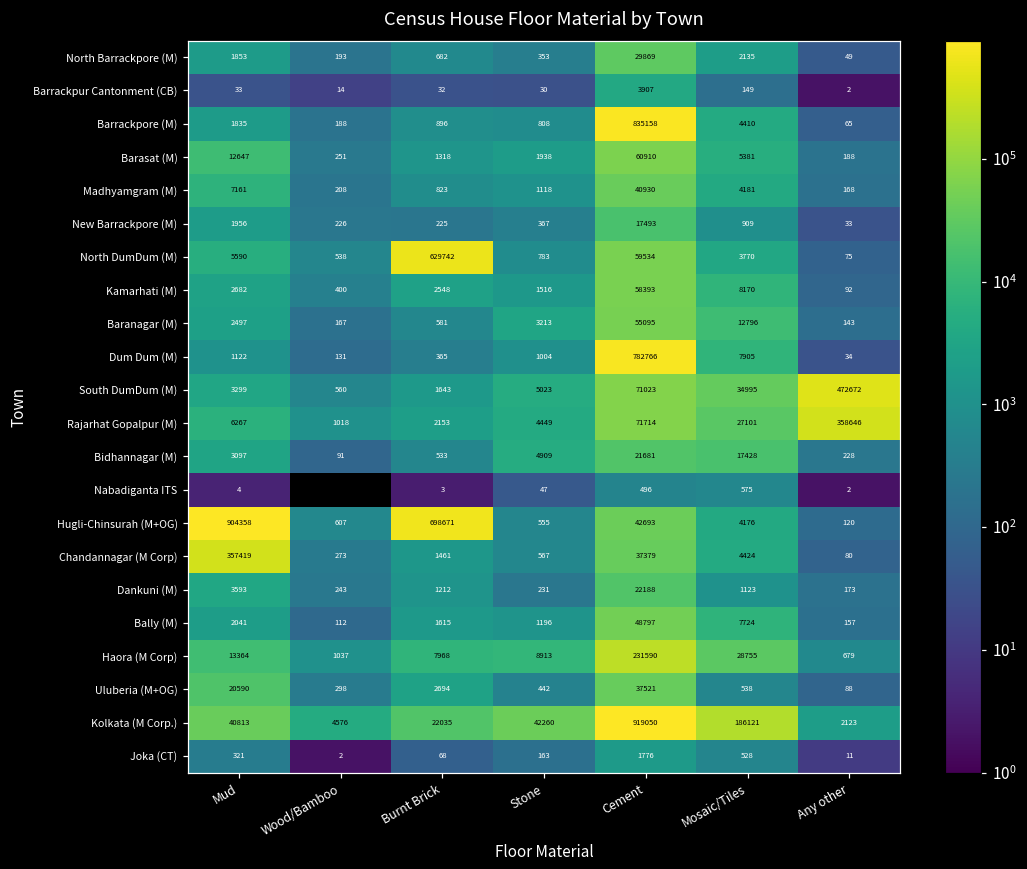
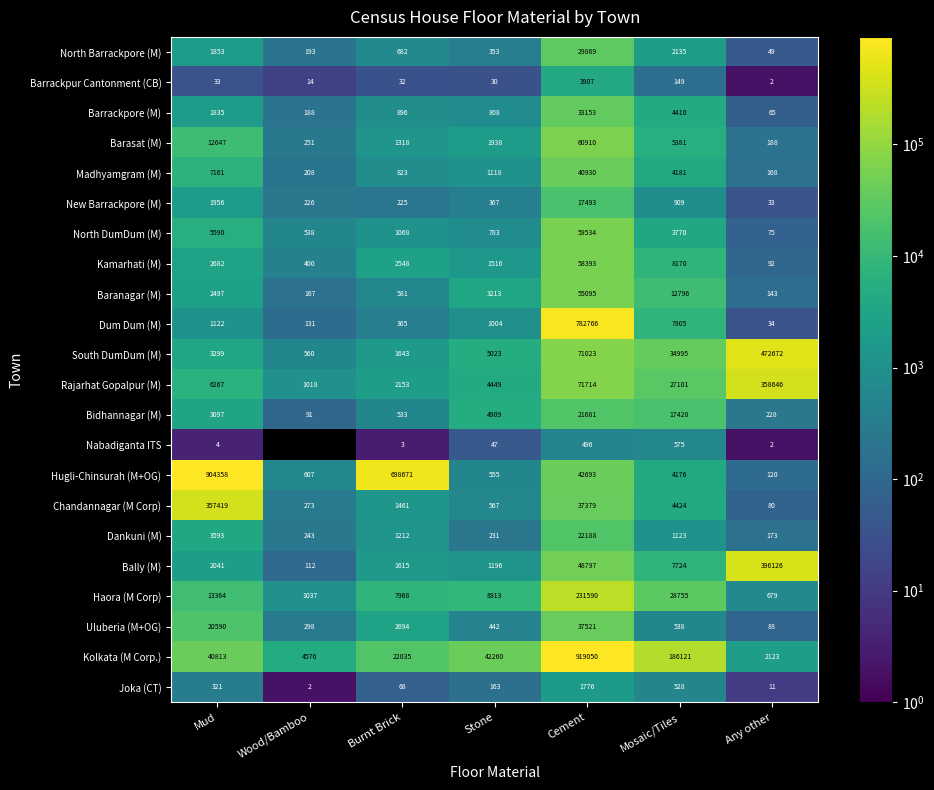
  {
    "North Barrackpore (M)": {
      "Mud": 1853,
      "Wood/Bamboo": 193,
      "Burnt Brick": 682,
      "Stone": 353,
      "Cement": 29869,
      "Mosaic/Tiles": 2135,
      "Any other": 49
    },
    "Barrackpur Cantonment (CB)": {
      "Mud": 33,
      "Wood/Bamboo": 14,
      "Burnt Brick": 32,
      "Stone": 30,
      "Cement": 3907,
      "Mosaic/Tiles": 149,
      "Any other": 2
    },
    "Barrackpore (M)": {
      "Mud": 1835,
      "Wood/Bamboo": 188,
      "Burnt Brick": 896,
      "Stone": 808,
-     "Cement": 835158,
+     "Cement": 33153,
      "Mosaic/Tiles": 4410,
      "Any other": 65
    },
    "Barasat (M)": {
      "Mud": 12647,
      "Wood/Bamboo": 251,
      "Burnt Brick": 1318,
      "Stone": 1938,
      "Cement": 60910,
      "Mosaic/Tiles": 5381,
      "Any other": 188
    },
    "Madhyamgram (M)": {
      "Mud": 7161,
      "Wood/Bamboo": 208,
      "Burnt Brick": 823,
      "Stone": 1118,
      "Cement": 40930,
      "Mosaic/Tiles": 4181,
      "Any other": 168
    },
    "New Barrackpore (M)": {
      "Mud": 1956,
      "Wood/Bamboo": 226,
      "Burnt Brick": 225,
      "Stone": 367,
      "Cement": 17493,
      "Mosaic/Tiles": 909,
      "Any other": 33
    },
    "North DumDum (M)": {
      "Mud": 5590,
      "Wood/Bamboo": 538,
-     "Burnt Brick": 629742,
+     "Burnt Brick": 1068,
      "Stone": 783,
      "Cement": 59534,
      "Mosaic/Tiles": 3770,
      "Any other": 75
    },
    "Kamarhati (M)": {
      "Mud": 2682,
      "Wood/Bamboo": 400,
      "Burnt Brick": 2548,
      "Stone": 1516,
      "Cement": 58393,
      "Mosaic/Tiles": 8170,
      "Any other": 92
    },
    "Baranagar (M)": {
      "Mud": 2497,
      "Wood/Bamboo": 167,
      "Burnt Brick": 581,
      "Stone": 3213,
      "Cement": 55095,
      "Mosaic/Tiles": 12796,
      "Any other": 143
    },
    "Dum Dum (M)": {
      "Mud": 1122,
      "Wood/Bamboo": 131,
      "Burnt Brick": 365,
      "Stone": 1004,
      "Cement": 782766,
      "Mosaic/Tiles": 7905,
      "Any other": 34
    },
    "South DumDum (M)": {
      "Mud": 3299,
      "Wood/Bamboo": 560,
      "Burnt Brick": 1643,
      "Stone": 5023,
      "Cement": 71023,
      "Mosaic/Tiles": 34995,
      "Any other": 472672
    },
    "Rajarhat Gopalpur (M)": {
      "Mud": 6267,
      "Wood/Bamboo": 1018,
      "Burnt Brick": 2153,
      "Stone": 4449,
      "Cement": 71714,
      "Mosaic/Tiles": 27101,
      "Any other": 358646
    },
    "Bidhannagar (M)": {
      "Mud": 3097,
      "Wood/Bamboo": 91,
      "Burnt Brick": 533,
      "Stone": 4909,
      "Cement": 21681,
      "Mosaic/Tiles": 17428,
      "Any other": 228
    },
    "Nabadiganta ITS": {
      "Mud": 4,
      "Burnt Brick": 3,
      "Stone": 47,
      "Cement": 496,
      "Mosaic/Tiles": 575,
      "Any other": 2
    },
    "Hugli-Chinsurah (M+OG)": {
      "Mud": 904358,
      "Wood/Bamboo": 607,
      "Burnt Brick": 698671,
      "Stone": 555,
      "Cement": 42693,
      "Mosaic/Tiles": 4176,
      "Any other": 120
    },
    "Chandannagar (M Corp)": {
      "Mud": 357419,
      "Wood/Bamboo": 273,
      "Burnt Brick": 1461,
      "Stone": 567,
      "Cement": 37379,
      "Mosaic/Tiles": 4424,
      "Any other": 80
    },
    "Dankuni (M)": {
      "Mud": 3593,
      "Wood/Bamboo": 243,
      "Burnt Brick": 1212,
      "Stone": 231,
      "Cement": 22188,
      "Mosaic/Tiles": 1123,
      "Any other": 173
    },
    "Bally (M)": {
      "Mud": 2041,
      "Wood/Bamboo": 112,
      "Burnt Brick": 1615,
      "Stone": 1196,
      "Cement": 48797,
      "Mosaic/Tiles": 7724,
-     "Any other": 157
+     "Any other": 396126
    },
    "Haora (M Corp)": {
      "Mud": 13364,
      "Wood/Bamboo": 1037,
      "Burnt Brick": 7968,
      "Stone": 8913,
      "Cement": 231590,
      "Mosaic/Tiles": 28755,
      "Any other": 679
    },
    "Uluberia (M+OG)": {
      "Mud": 20590,
      "Wood/Bamboo": 298,
      "Burnt Brick": 2694,
      "Stone": 442,
      "Cement": 37521,
      "Mosaic/Tiles": 538,
      "Any other": 88
    },
    "Kolkata (M Corp.)": {
      "Mud": 40813,
      "Wood/Bamboo": 4576,
      "Burnt Brick": 22035,
      "Stone": 42260,
      "Cement": 919050,
      "Mosaic/Tiles": 186121,
      "Any other": 2123
    },
    "Joka (CT)": {
      "Mud": 321,
      "Wood/Bamboo": 2,
      "Burnt Brick": 68,
      "Stone": 163,
      "Cement": 1776,
      "Mosaic/Tiles": 528,
      "Any other": 11
    }
  }
